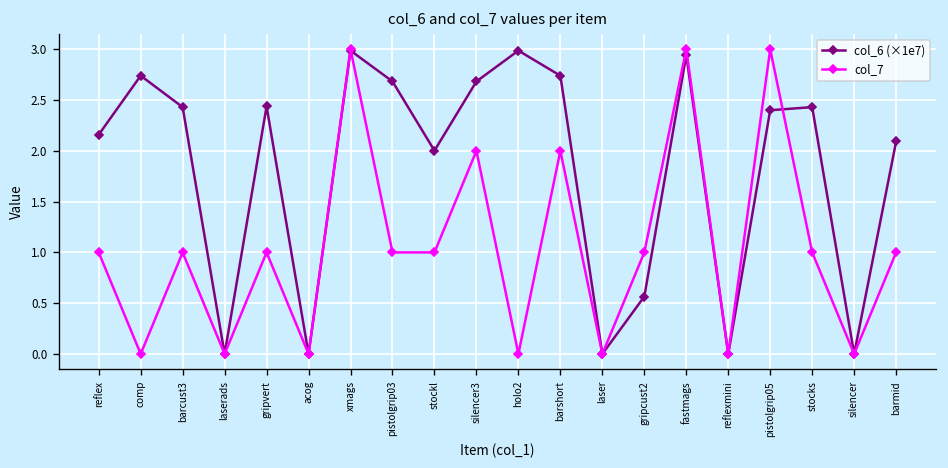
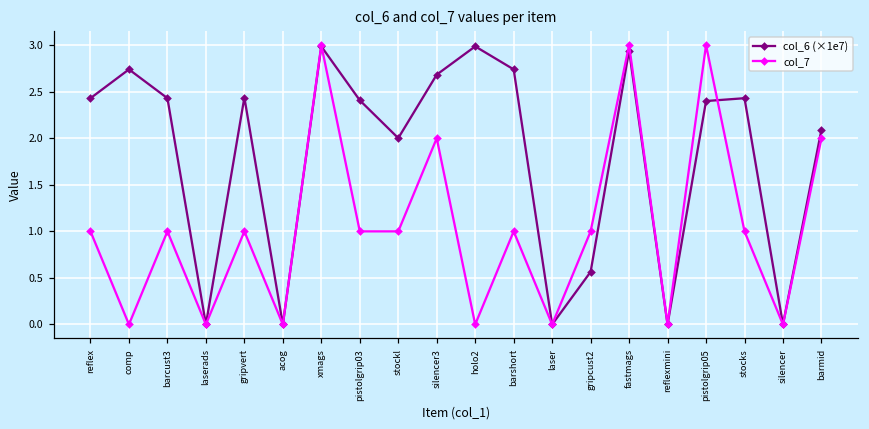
  {
    "col_6 (×1e7)": {
-     "reflex": 2.2,
+     "reflex": 2.4,
      "comp": 2.7,
      "barcust3": 2.4,
      "gripvert": 2.4,
-     "pistolgrip03": 2.7,
+     "pistolgrip03": 2.4,
      "stockl": 2.0,
      "silencer3": 2.7,
      "holo2": 3.0,
      "barshort": 2.7,
      "gripcust2": 0.6,
      "fastmags": 2.9,
      "pistolgrip05": 2.4,
      "stocks": 2.4,
      "barmid": 2.1
    },
    "col_7": {
      "reflex": 1,
      "comp": 0,
      "barcust3": 1,
      "gripvert": 1,
      "pistolgrip03": 1,
      "stockl": 1,
      "silencer3": 2,
      "holo2": 0,
-     "barshort": 2,
+     "barshort": 1,
      "gripcust2": 1,
      "fastmags": 3,
      "pistolgrip05": 3,
      "stocks": 1,
-     "barmid": 1
+     "barmid": 2
    }
  }
